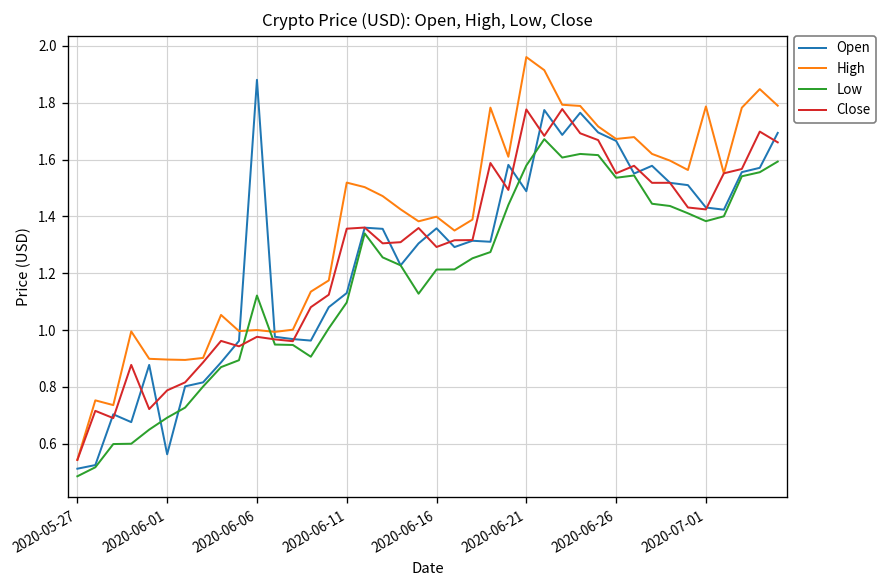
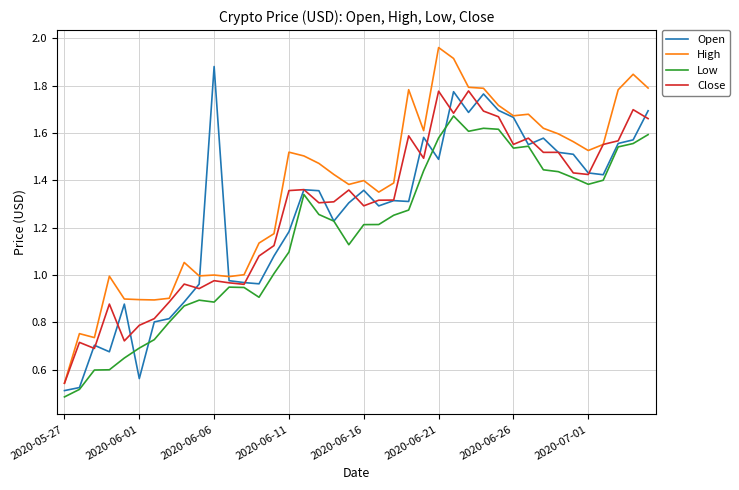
  {
    "Open": {
      "2020-05-27": 0.51,
      "2020-06-01": 0.56,
      "2020-06-06": 1.88,
-     "2020-06-11": 1.13,
+     "2020-06-11": 1.18,
      "2020-06-16": 1.36,
      "2020-06-21": 1.49
    },
    "High": {
      "2020-06-01": 0.90,
      "2020-06-06": 1.00,
      "2020-06-11": 1.52,
      "2020-06-16": 1.40,
      "2020-06-21": 1.96,
-     "2020-07-01": 1.79
+     "2020-07-01": 1.53
    },
    "Low": {
      "2020-05-27": 0.49,
      "2020-06-01": 0.69,
-     "2020-06-06": 1.12,
+     "2020-06-06": 0.89,
      "2020-06-11": 1.10,
      "2020-06-16": 1.21,
      "2020-06-21": 1.58,
      "2020-06-26": 1.54,
      "2020-07-01": 1.38
    },
    "Close": {
      "2020-06-01": 0.79,
      "2020-06-06": 0.98,
      "2020-06-11": 1.36,
      "2020-06-16": 1.29,
      "2020-06-21": 1.78,
      "2020-06-26": 1.55
    }
  }
